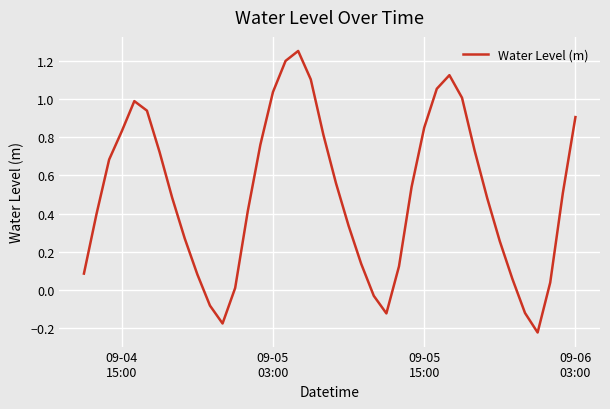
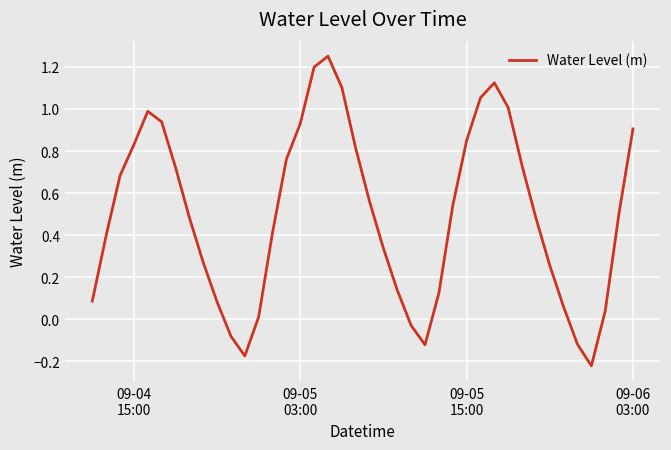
  {
    "09-04 15:00": 0.83,
-   "09-05 03:00": 1.04,
+   "09-05 03:00": 0.93,
    "09-05 15:00": 0.85,
    "09-06 03:00": 0.91
  }
